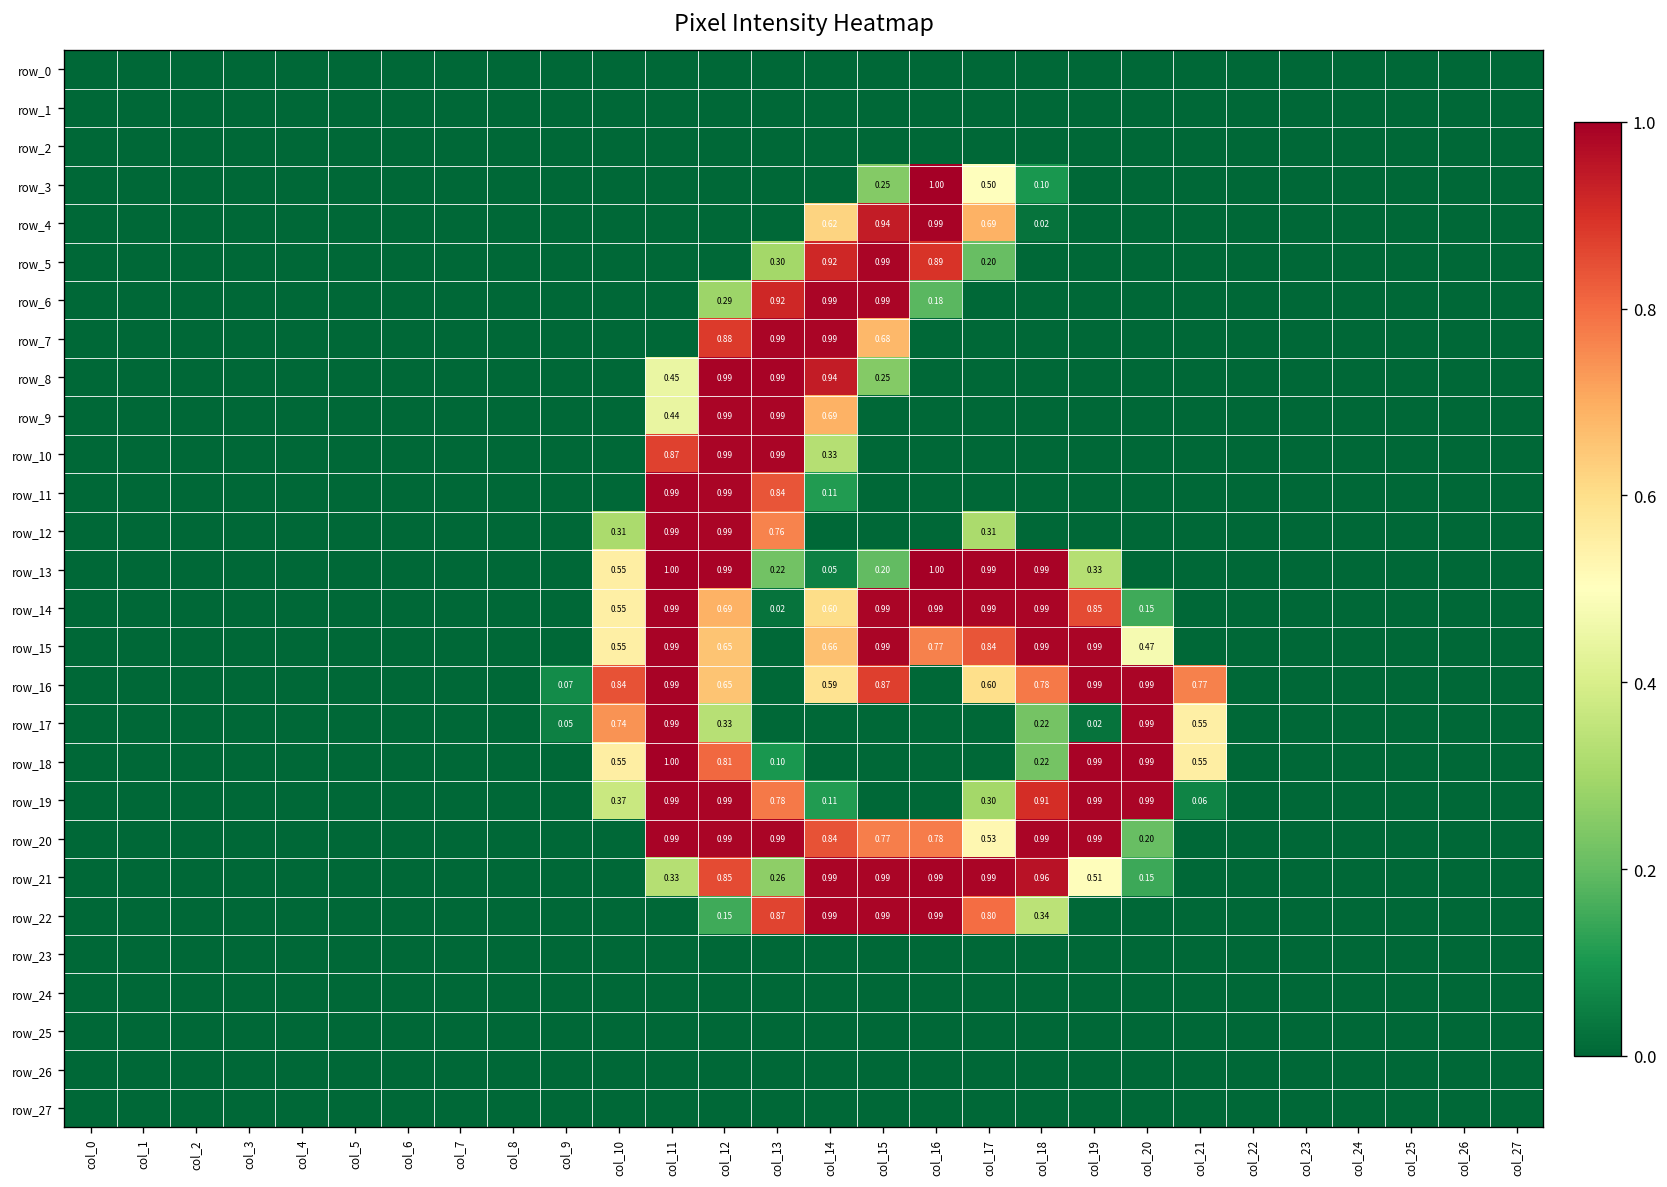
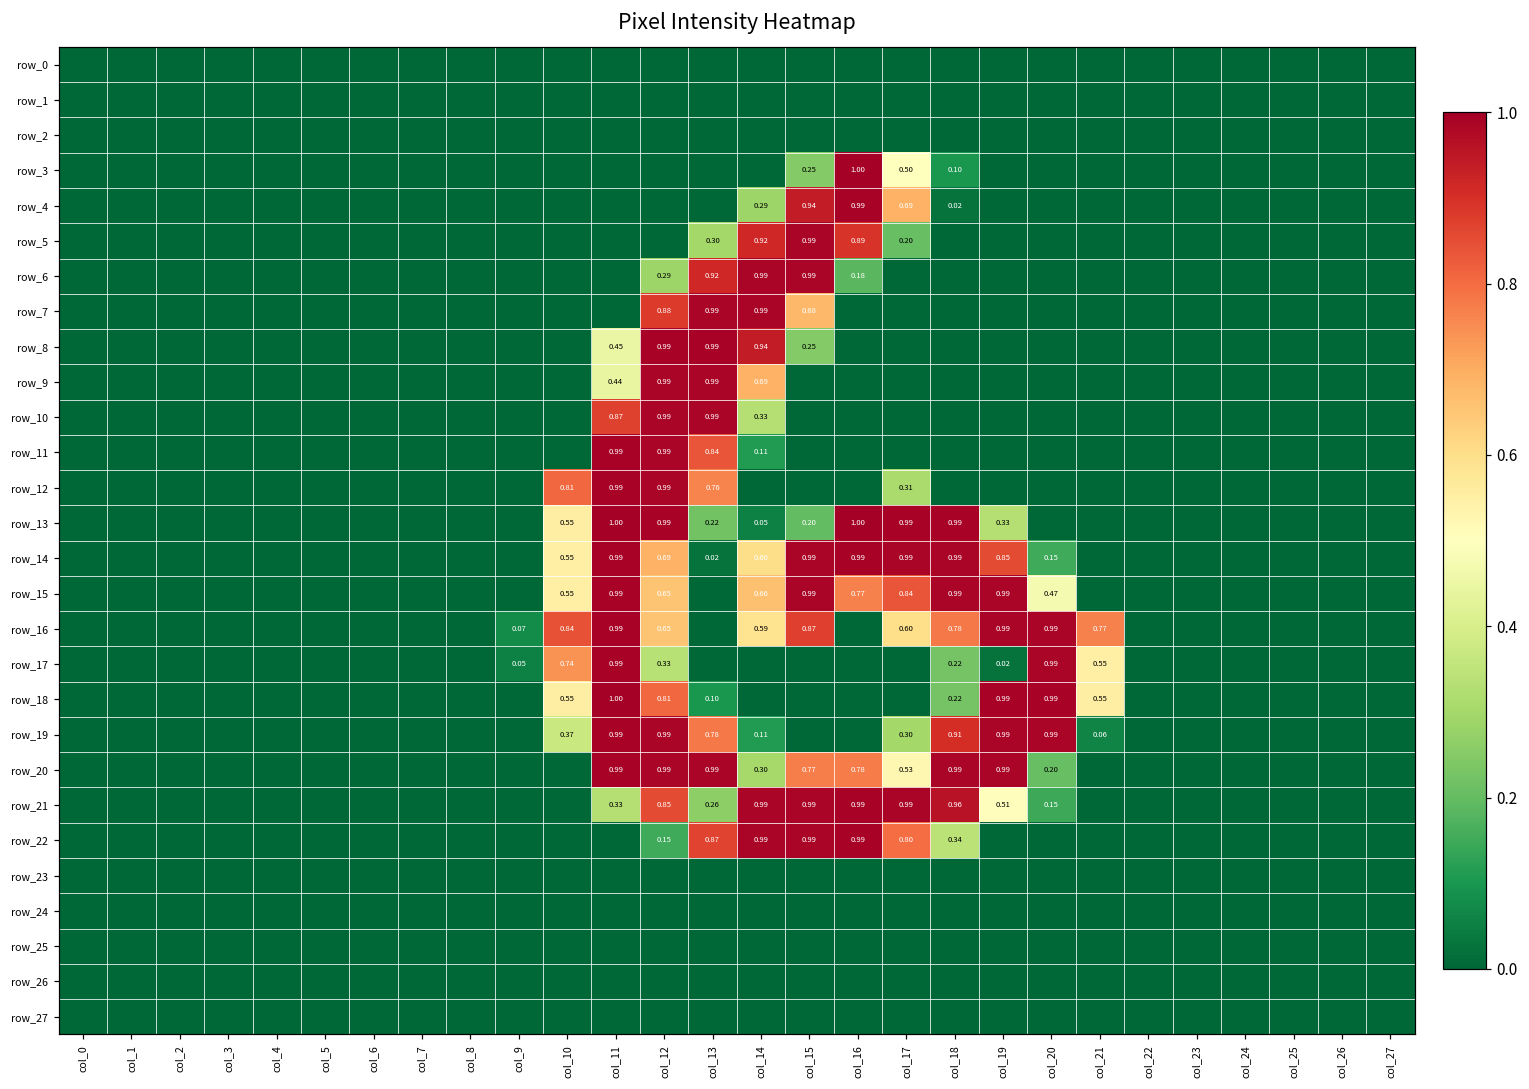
  {
    "row_3": {
      "col_15": 0.25,
      "col_16": 1.00,
      "col_17": 0.50,
      "col_18": 0.10
    },
    "row_4": {
-     "col_14": 0.62,
+     "col_14": 0.29,
      "col_15": 0.94,
      "col_16": 0.99,
      "col_17": 0.69,
      "col_18": 0.02
    },
    "row_5": {
      "col_13": 0.30,
      "col_14": 0.92,
      "col_15": 0.99,
      "col_16": 0.89,
      "col_17": 0.20
    },
    "row_6": {
      "col_12": 0.29,
      "col_13": 0.92,
      "col_14": 0.99,
      "col_15": 0.99,
      "col_16": 0.18
    },
    "row_7": {
      "col_12": 0.88,
      "col_13": 0.99,
      "col_14": 0.99,
      "col_15": 0.68
    },
    "row_8": {
      "col_11": 0.45,
      "col_12": 0.99,
      "col_13": 0.99,
      "col_14": 0.94,
      "col_15": 0.25
    },
    "row_9": {
      "col_11": 0.44,
      "col_12": 0.99,
      "col_13": 0.99,
      "col_14": 0.69
    },
    "row_10": {
      "col_11": 0.87,
      "col_12": 0.99,
      "col_13": 0.99,
      "col_14": 0.33
    },
    "row_11": {
      "col_11": 0.99,
      "col_12": 0.99,
      "col_13": 0.84,
      "col_14": 0.11
    },
    "row_12": {
-     "col_10": 0.31,
+     "col_10": 0.81,
      "col_11": 0.99,
      "col_12": 0.99,
      "col_13": 0.76,
      "col_17": 0.31
    },
    "row_13": {
      "col_10": 0.55,
      "col_11": 1.00,
      "col_12": 0.99,
      "col_13": 0.22,
      "col_14": 0.05,
      "col_15": 0.20,
      "col_16": 1.00,
      "col_17": 0.99,
      "col_18": 0.99,
      "col_19": 0.33
    },
    "row_14": {
      "col_10": 0.55,
      "col_11": 0.99,
      "col_12": 0.69,
      "col_13": 0.02,
      "col_14": 0.60,
      "col_15": 0.99,
      "col_16": 0.99,
      "col_17": 0.99,
      "col_18": 0.99,
      "col_19": 0.85,
      "col_20": 0.15
    },
    "row_15": {
      "col_10": 0.55,
      "col_11": 0.99,
      "col_12": 0.65,
      "col_14": 0.66,
      "col_15": 0.99,
      "col_16": 0.77,
      "col_17": 0.84,
      "col_18": 0.99,
      "col_19": 0.99,
      "col_20": 0.47
    },
    "row_16": {
      "col_9": 0.07,
      "col_10": 0.84,
      "col_11": 0.99,
      "col_12": 0.65,
      "col_14": 0.59,
      "col_15": 0.87,
      "col_17": 0.60,
      "col_18": 0.78,
      "col_19": 0.99,
      "col_20": 0.99,
      "col_21": 0.77
    },
    "row_17": {
      "col_9": 0.05,
      "col_10": 0.74,
      "col_11": 0.99,
      "col_12": 0.33,
      "col_18": 0.22,
      "col_19": 0.02,
      "col_20": 0.99,
      "col_21": 0.55
    },
    "row_18": {
      "col_10": 0.55,
      "col_11": 1.00,
      "col_12": 0.81,
      "col_13": 0.10,
      "col_18": 0.22,
      "col_19": 0.99,
      "col_20": 0.99,
      "col_21": 0.55
    },
    "row_19": {
      "col_10": 0.37,
      "col_11": 0.99,
      "col_12": 0.99,
      "col_13": 0.78,
      "col_14": 0.11,
      "col_17": 0.30,
      "col_18": 0.91,
      "col_19": 0.99,
      "col_20": 0.99,
      "col_21": 0.06
    },
    "row_20": {
      "col_11": 0.99,
      "col_12": 0.99,
      "col_13": 0.99,
-     "col_14": 0.84,
+     "col_14": 0.30,
      "col_15": 0.77,
      "col_16": 0.78,
      "col_17": 0.53,
      "col_18": 0.99,
      "col_19": 0.99,
      "col_20": 0.20
    },
    "row_21": {
      "col_11": 0.33,
      "col_12": 0.85,
      "col_13": 0.26,
      "col_14": 0.99,
      "col_15": 0.99,
      "col_16": 0.99,
      "col_17": 0.99,
      "col_18": 0.96,
      "col_19": 0.51,
      "col_20": 0.15
    },
    "row_22": {
      "col_12": 0.15,
      "col_13": 0.87,
      "col_14": 0.99,
      "col_15": 0.99,
      "col_16": 0.99,
      "col_17": 0.80,
      "col_18": 0.34
    }
  }
